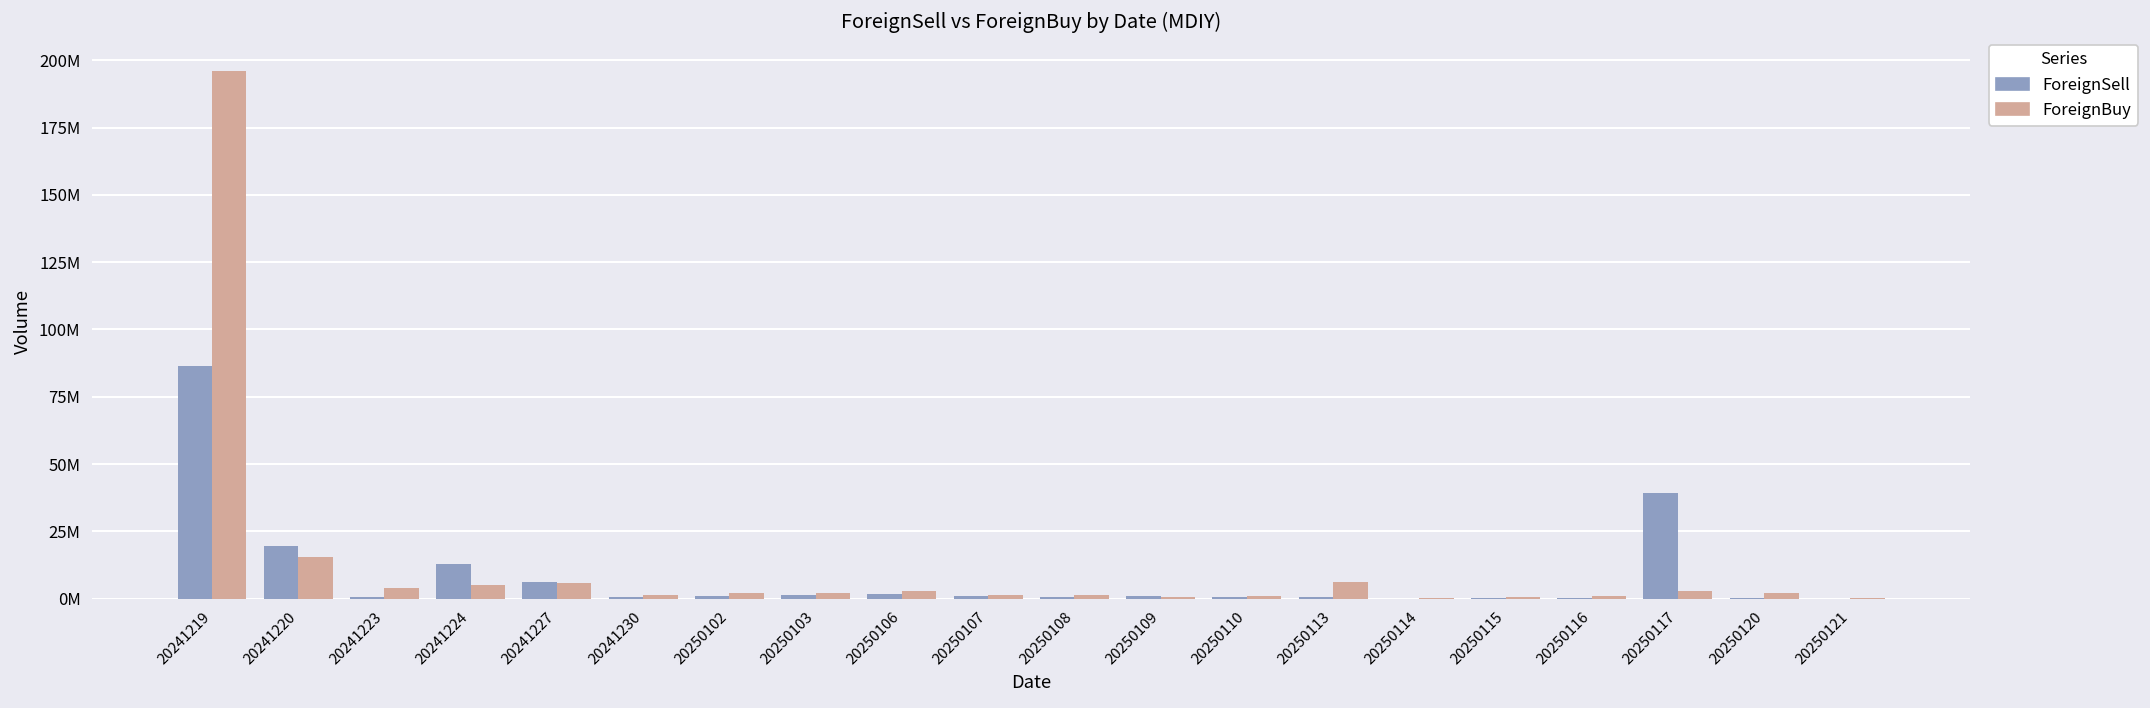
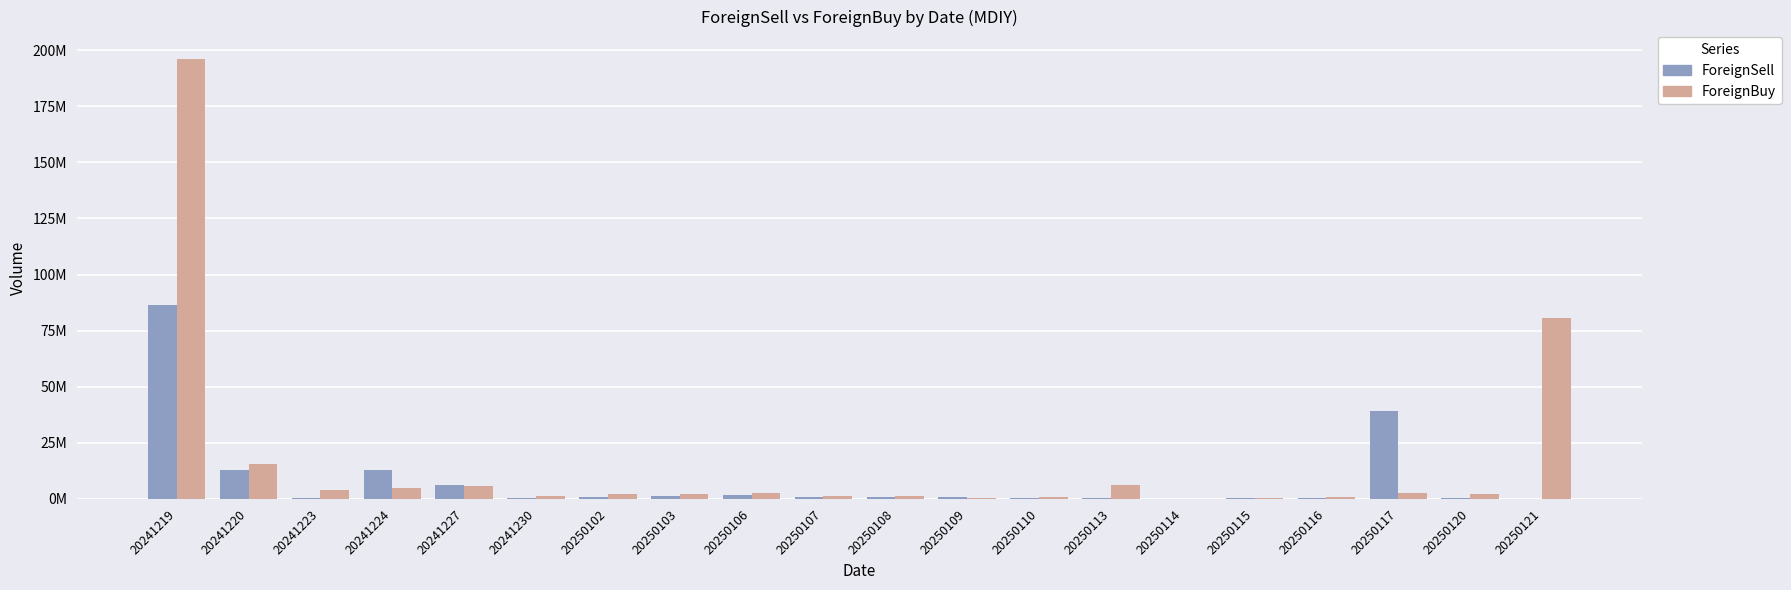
  {
    "ForeignSell": {
      "20241219": 87000000,
-     "20241220": 20000000,
+     "20241220": 13000000,
      "20241224": 13000000,
      "20241227": 6000000,
      "20250103": 1000000,
      "20250106": 2000000,
      "20250117": 39000000
    },
    "ForeignBuy": {
      "20241219": 196000000,
      "20241220": 16000000,
      "20241223": 4000000,
      "20241224": 5000000,
      "20241227": 6000000,
      "20241230": 1000000,
      "20250102": 2000000,
      "20250103": 2000000,
      "20250106": 3000000,
      "20250107": 1000000,
      "20250108": 1000000,
      "20250113": 6000000,
      "20250117": 3000000,
      "20250120": 2000000,
-     "20250121": 0
+     "20250121": 81000000
    }
  }
